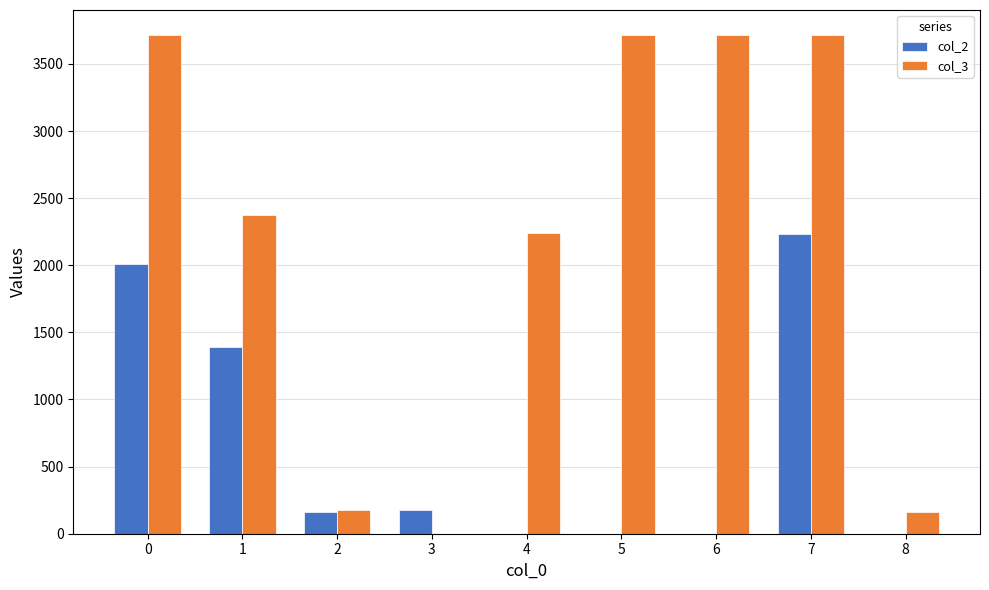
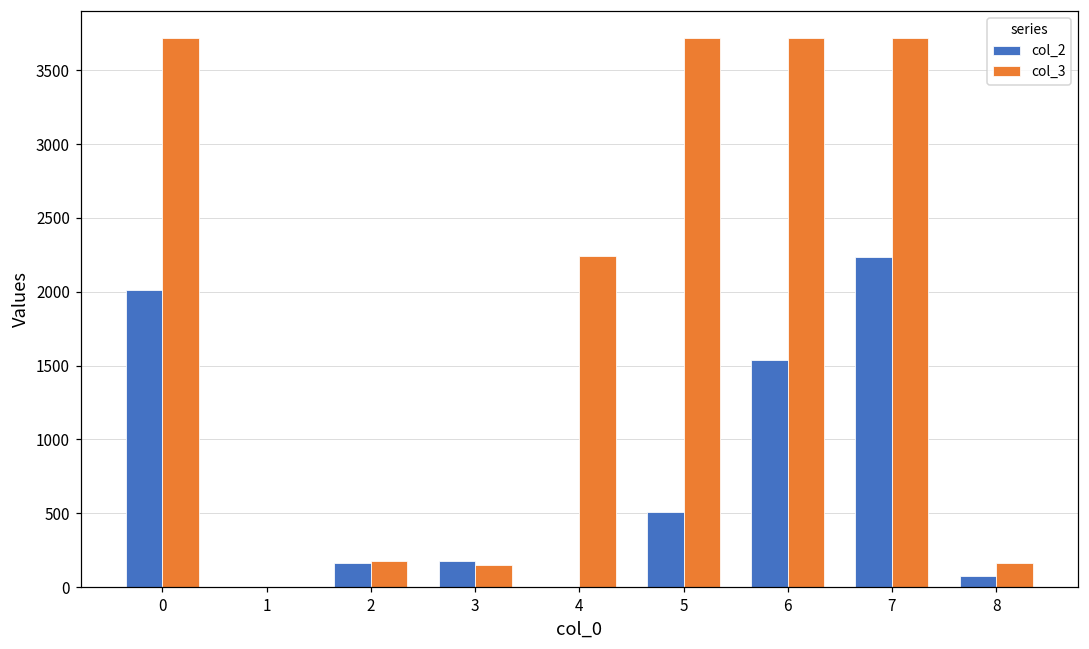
  {
    "col_2": {
      "0": 2010,
-     "1": 1390,
+     "1": 0,
      "2": 160,
      "3": 180,
      "4": 0,
-     "5": 0,
-     "6": 0,
+     "5": 510,
+     "6": 1540,
      "7": 2240,
-     "8": 0
+     "8": 70
    },
    "col_3": {
      "0": 3720,
-     "1": 2380,
+     "1": 0,
      "2": 180,
-     "3": 0,
+     "3": 150,
      "4": 2240,
      "5": 3720,
      "6": 3720,
      "7": 3720,
      "8": 170
    }
  }
